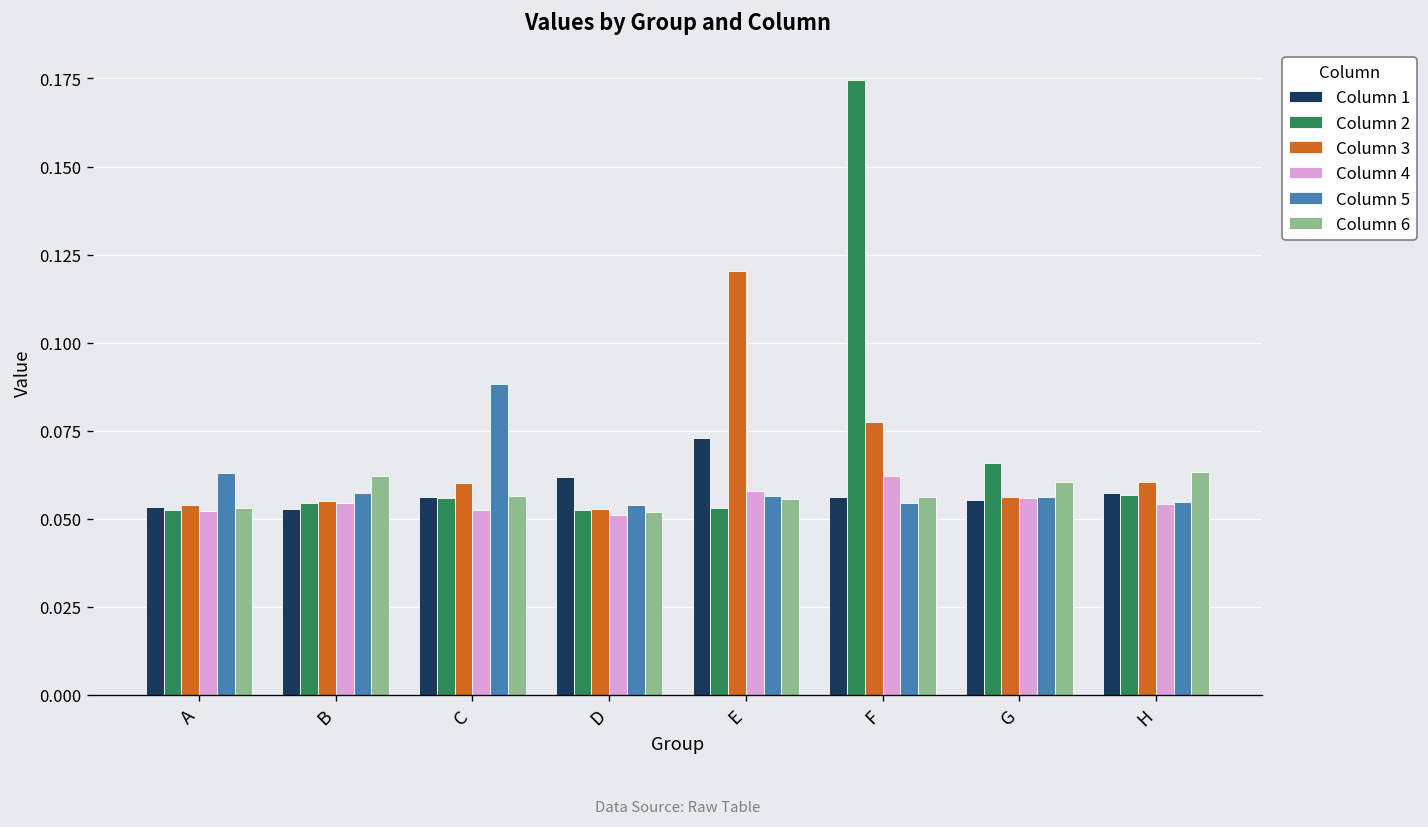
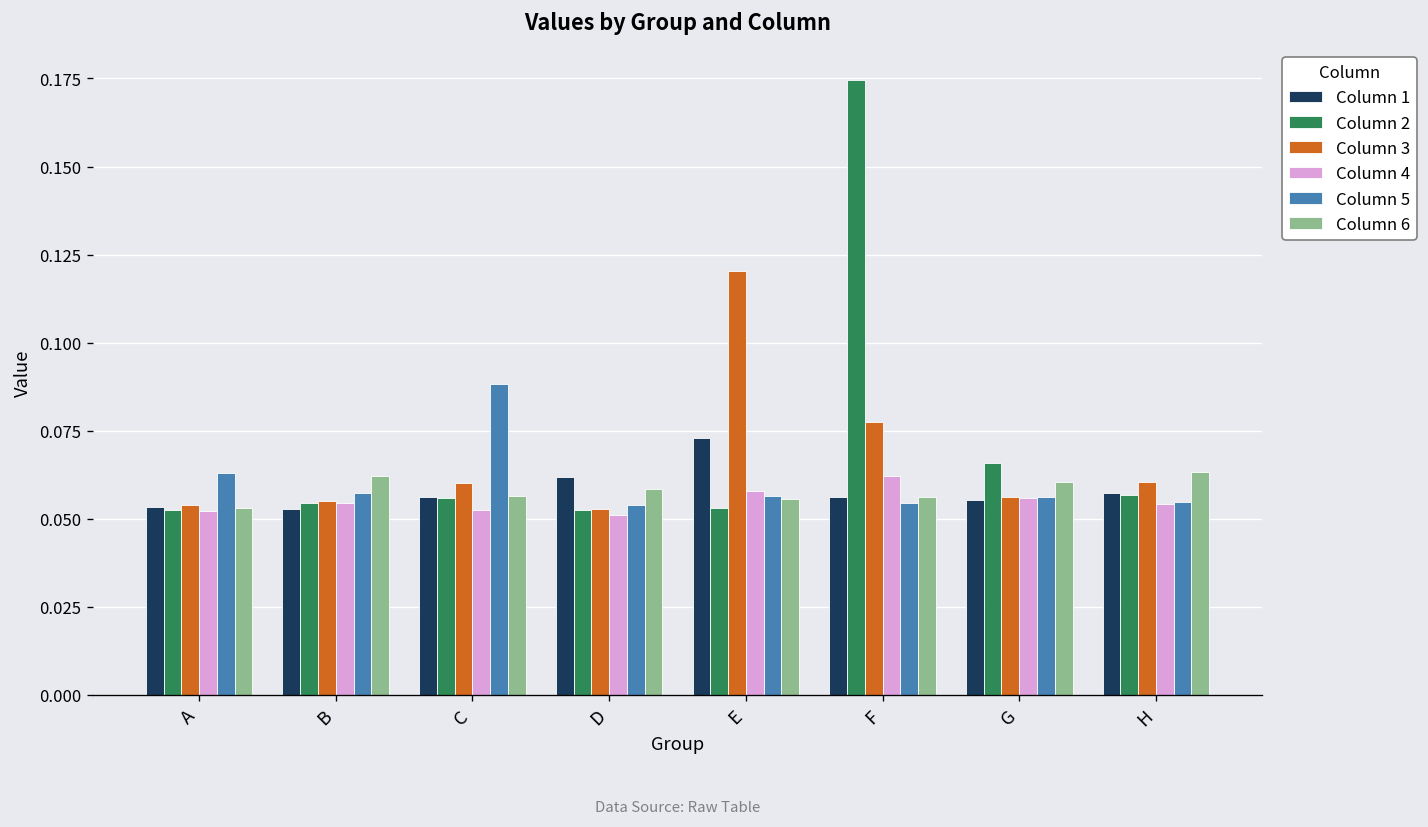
  {
    "Column 1": {
      "A": 0.053,
      "B": 0.053,
      "C": 0.056,
      "D": 0.062,
      "E": 0.073,
      "F": 0.056,
      "G": 0.055,
      "H": 0.057
    },
    "Column 2": {
      "A": 0.053,
      "B": 0.055,
      "C": 0.056,
      "D": 0.052,
      "E": 0.053,
      "F": 0.175,
      "G": 0.066,
      "H": 0.057
    },
    "Column 3": {
      "A": 0.054,
      "B": 0.055,
      "C": 0.060,
      "D": 0.053,
      "E": 0.120,
      "F": 0.077,
      "G": 0.056,
      "H": 0.061
    },
    "Column 4": {
      "A": 0.052,
      "B": 0.055,
      "C": 0.052,
      "D": 0.051,
      "E": 0.058,
      "F": 0.062,
      "G": 0.056,
      "H": 0.054
    },
    "Column 5": {
      "A": 0.063,
      "B": 0.057,
      "C": 0.088,
      "D": 0.054,
      "E": 0.057,
      "F": 0.055,
      "G": 0.056,
      "H": 0.055
    },
    "Column 6": {
      "A": 0.053,
      "B": 0.062,
      "C": 0.057,
-     "D": 0.052,
+     "D": 0.059,
      "E": 0.056,
      "F": 0.056,
      "G": 0.060,
      "H": 0.063
    }
  }
